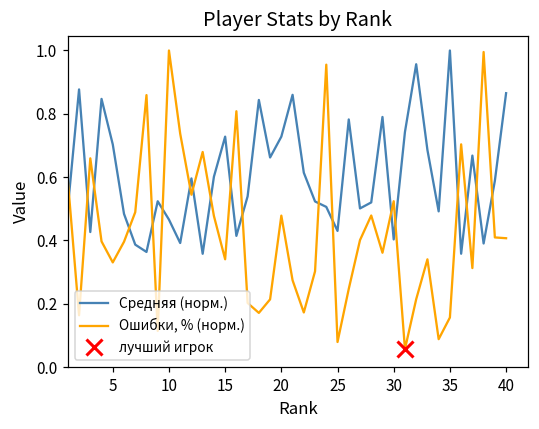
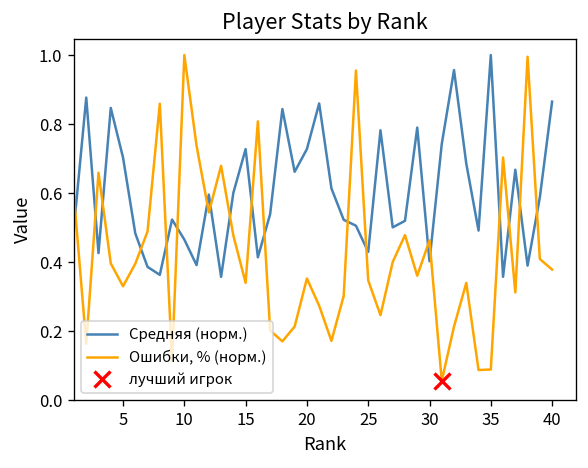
  {
    "Средняя (норм.)": {
      "5": 0.70,
      "10": 0.47,
      "15": 0.73,
      "20": 0.73,
      "25": 0.43,
      "30": 0.40,
      "35": 1.00,
      "40": 0.87
    },
    "Ошибки, % (норм.)": {
      "5": 0.33,
      "10": 1.00,
      "15": 0.34,
-     "20": 0.48,
-     "25": 0.08,
-     "30": 0.52,
-     "35": 0.16,
-     "40": 0.41
+     "20": 0.35,
+     "25": 0.35,
+     "30": 0.46,
+     "35": 0.09,
+     "40": 0.38
    }
  }
